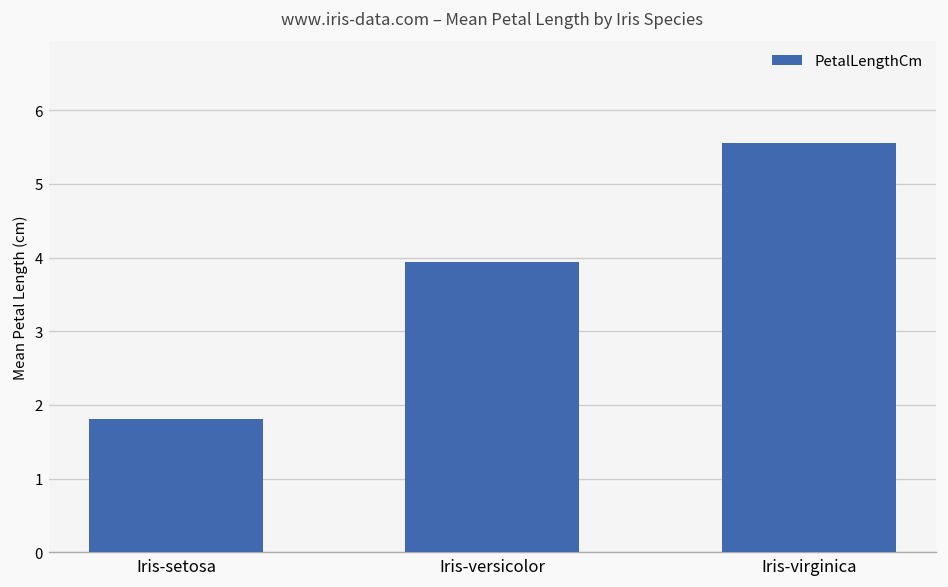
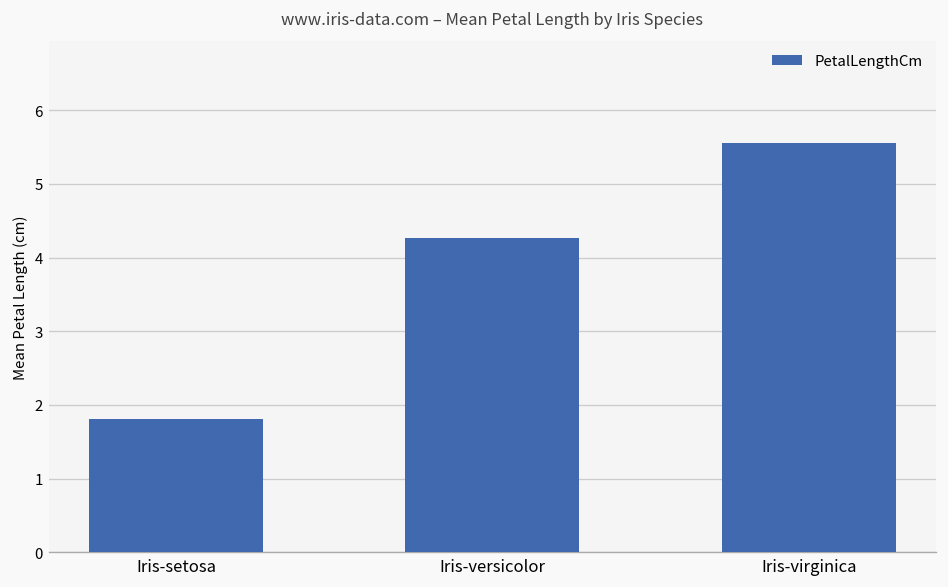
  {
    "Iris-setosa": 1.8,
-   "Iris-versicolor": 3.9,
+   "Iris-versicolor": 4.3,
    "Iris-virginica": 5.6
  }
